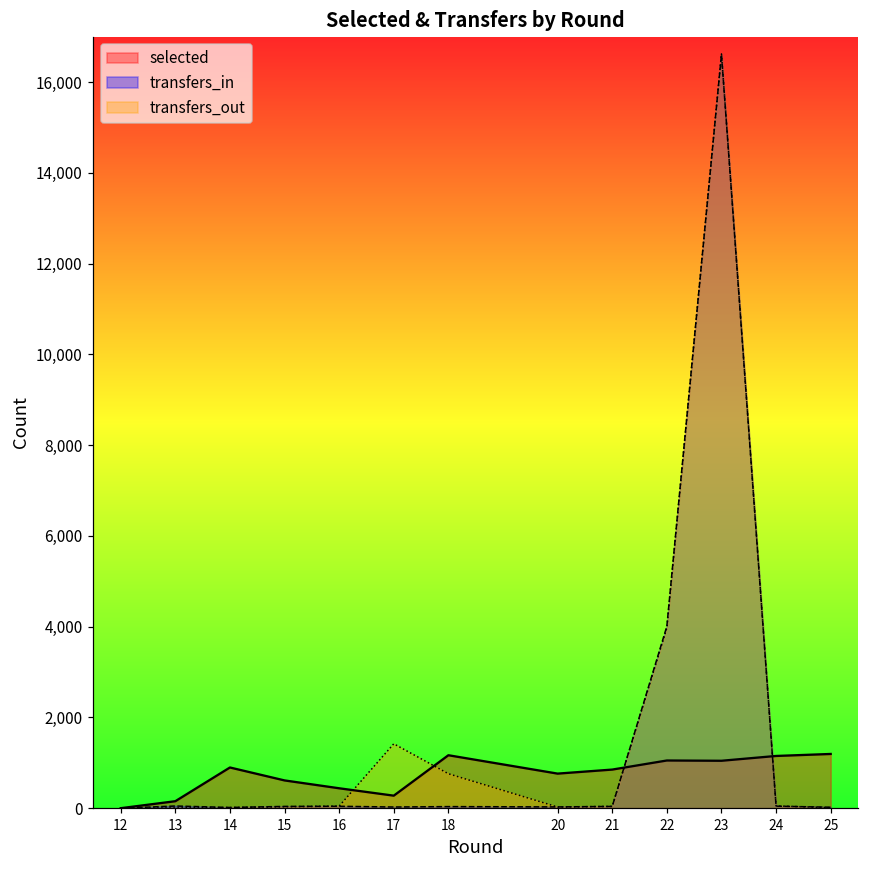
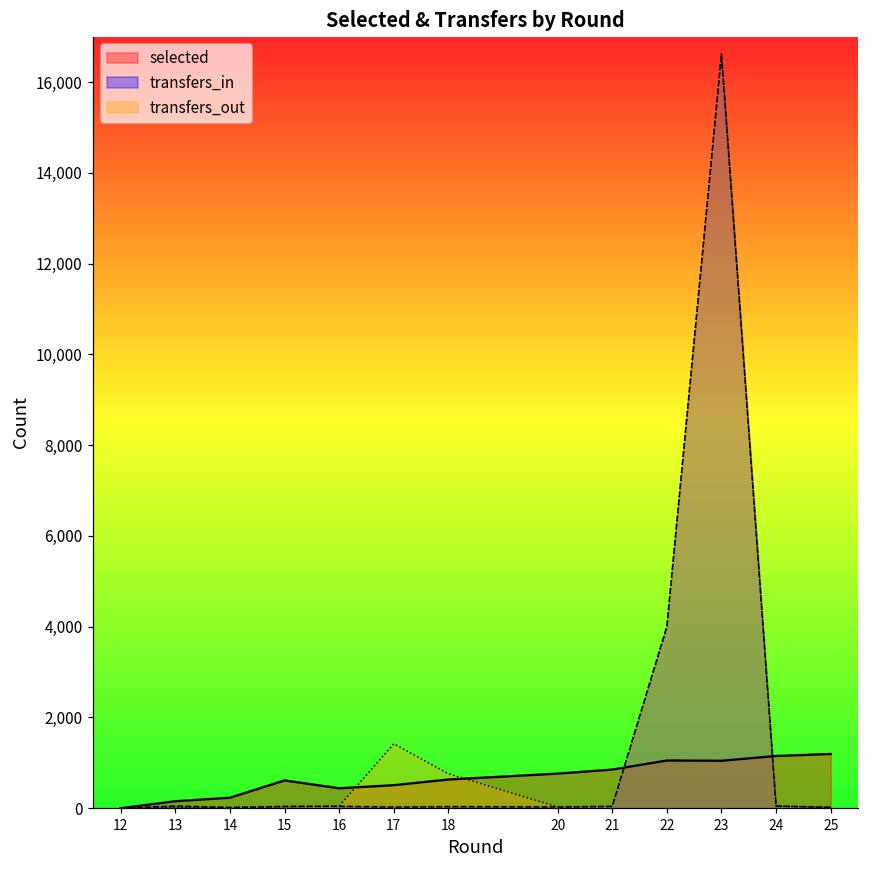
  {
    "selected": {
      "13": "200",
-     "14": "900",
+     "14": "200",
      "15": "600",
      "16": "400",
-     "17": "300",
-     "18": "1,200",
+     "17": "500",
+     "18": "600",
      "20": "800",
      "21": "900",
      "22": "1,100",
      "23": "1,000",
      "24": "1,200",
      "25": "1,200"
    },
    "transfers_in": {
      "17": "0",
      "18": "0"
    },
    "transfers_out": {
      "17": "1,400",
      "18": "800"
    }
  }
